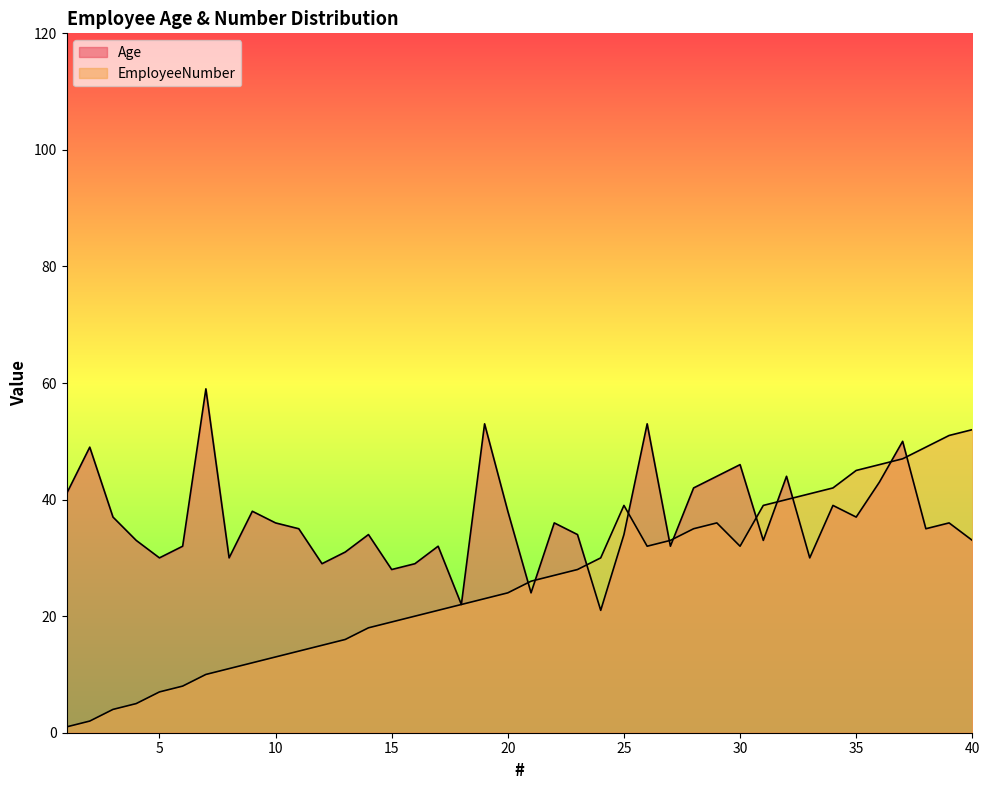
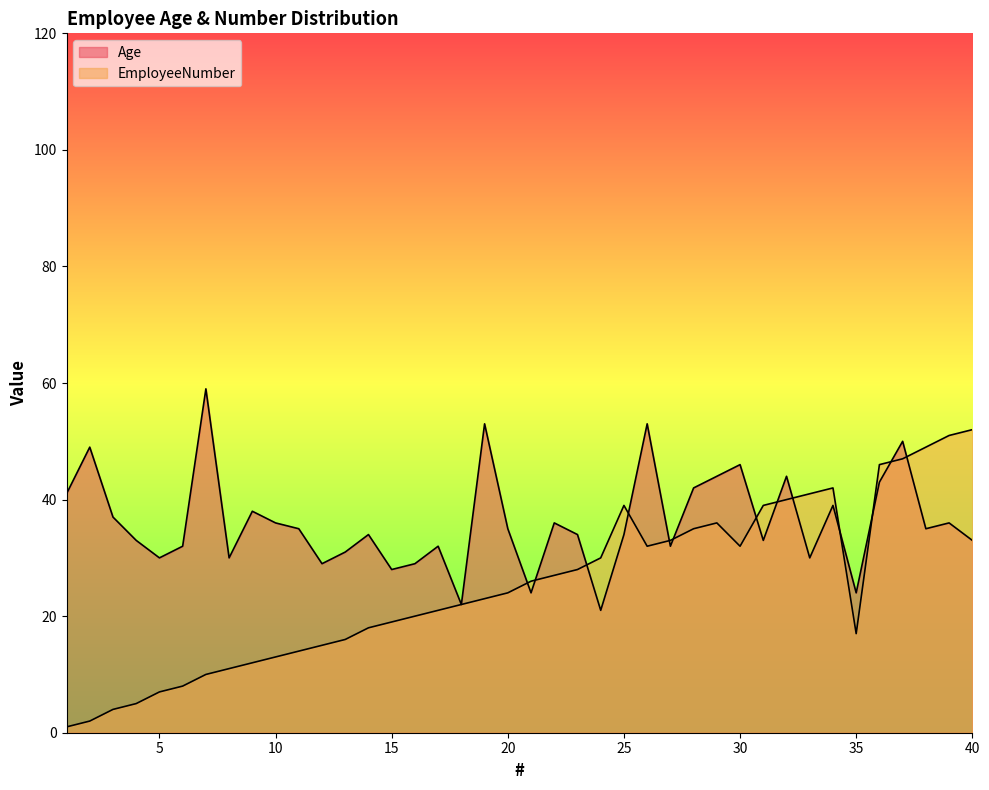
  {
    "Age": {
      "5": 30,
      "10": 36,
      "15": 28,
-     "20": 38,
+     "20": 35,
      "25": 34,
      "30": 46,
-     "35": 37,
+     "35": 24,
      "40": 33
    },
    "EmployeeNumber": {
      "5": 7,
      "10": 13,
      "15": 19,
      "20": 24,
      "25": 39,
      "30": 32,
-     "35": 45,
+     "35": 17,
      "40": 52
    }
  }
